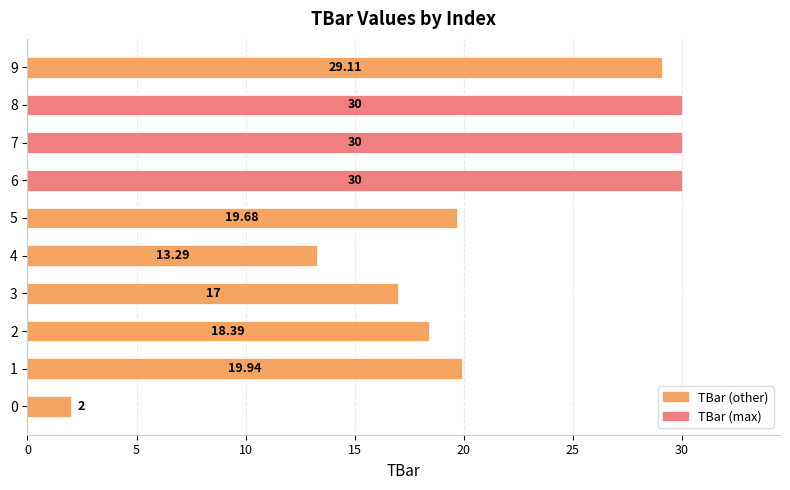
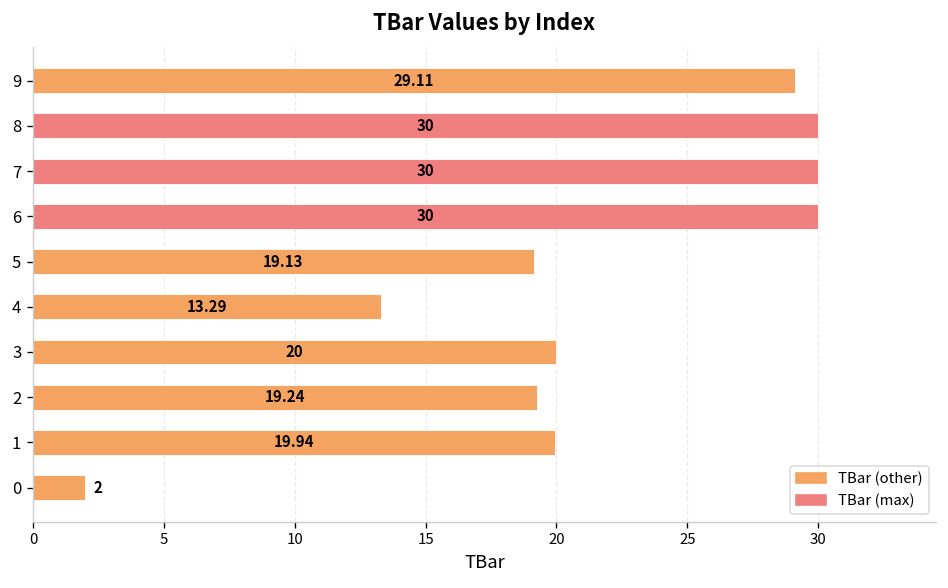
  {
    "9": 29.11,
    "8": 30,
    "7": 30,
    "6": 30,
-   "5": 19.68,
+   "5": 19.13,
    "4": 13.29,
-   "3": 17,
-   "2": 18.39,
+   "3": 20,
+   "2": 19.24,
    "1": 19.94,
    "0": 2
  }
